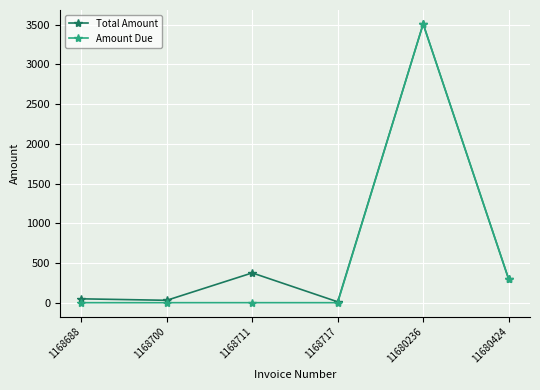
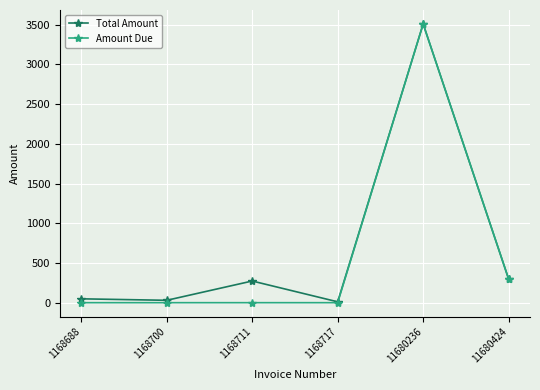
  {
    "Total Amount": {
      "1168688": 0,
-     "1168711": 400
+     "1168711": 300
    },
    "Amount Due": {
      "1168688": 0,
      "1168711": 0
    }
  }
